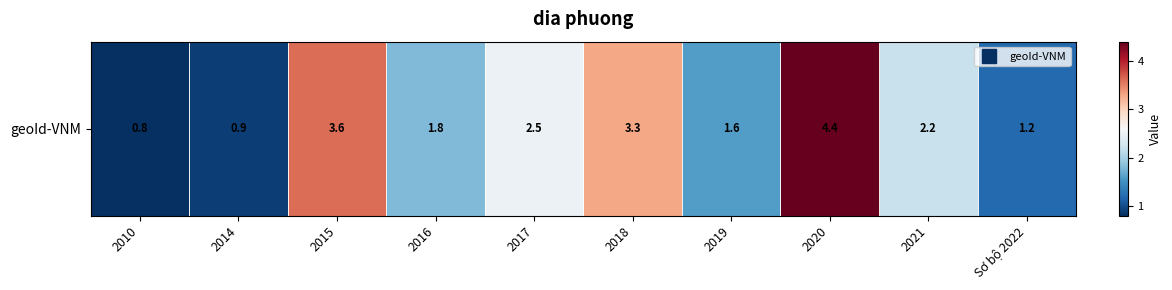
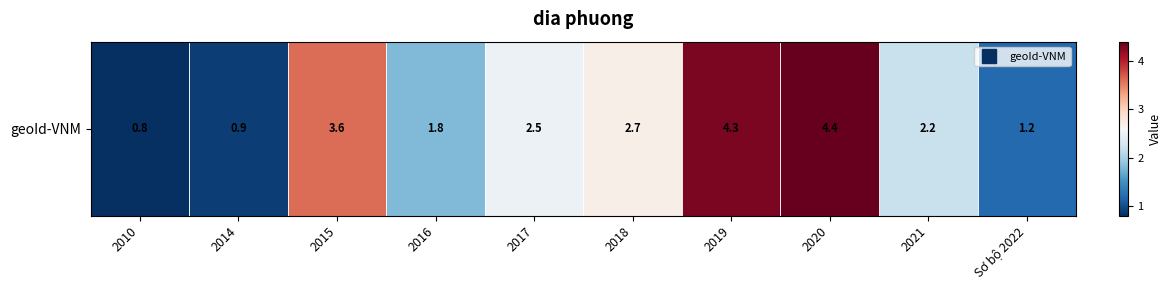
  {
    "geoId-VNM": {
      "2010": 0.8,
      "2014": 0.9,
      "2015": 3.6,
      "2016": 1.8,
      "2017": 2.5,
-     "2018": 3.3,
-     "2019": 1.6,
+     "2018": 2.7,
+     "2019": 4.3,
      "2020": 4.4,
      "2021": 2.2,
      "Sơ bộ 2022": 1.2
    }
  }
